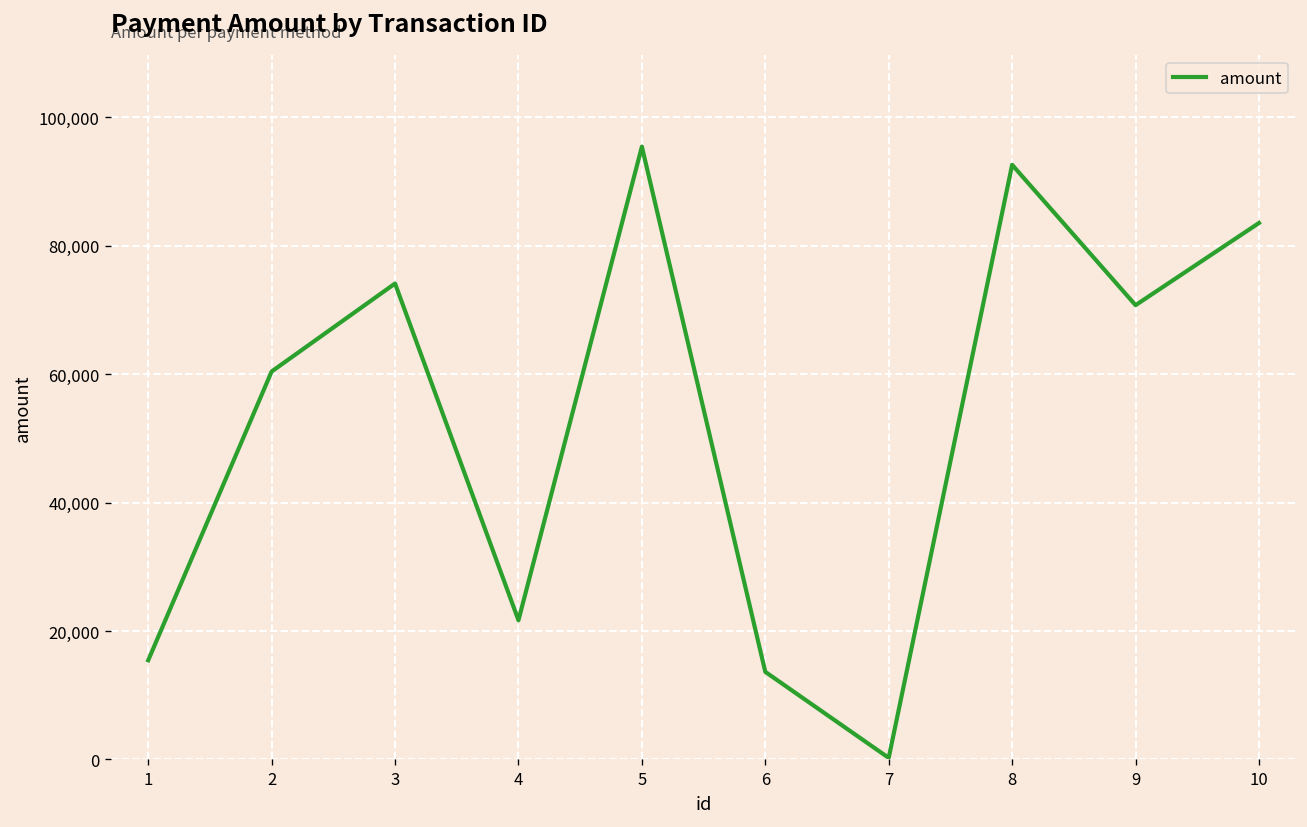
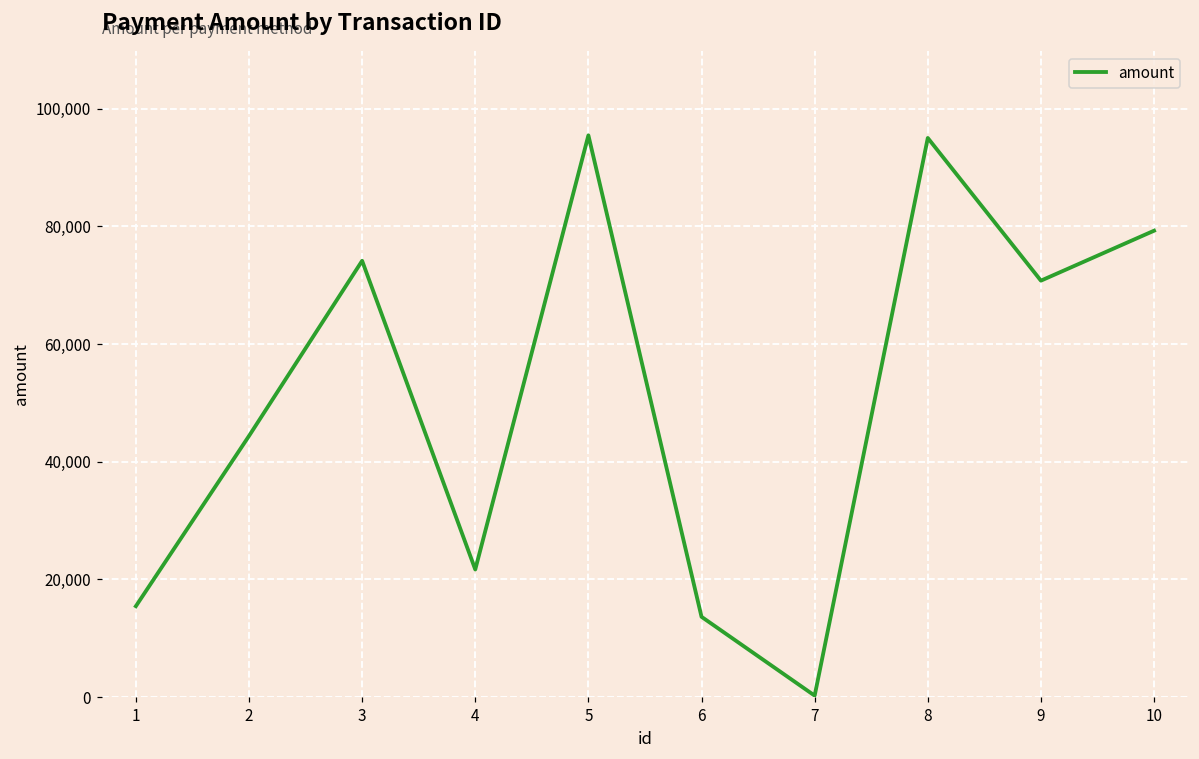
  {
    "1": "15,000",
-   "2": "60,000",
+   "2": "44,000",
    "3": "74,000",
    "4": "22,000",
    "5": "95,000",
    "6": "14,000",
    "7": "0",
-   "8": "93,000",
+   "8": "95,000",
    "9": "71,000",
-   "10": "84,000"
+   "10": "79,000"
  }
